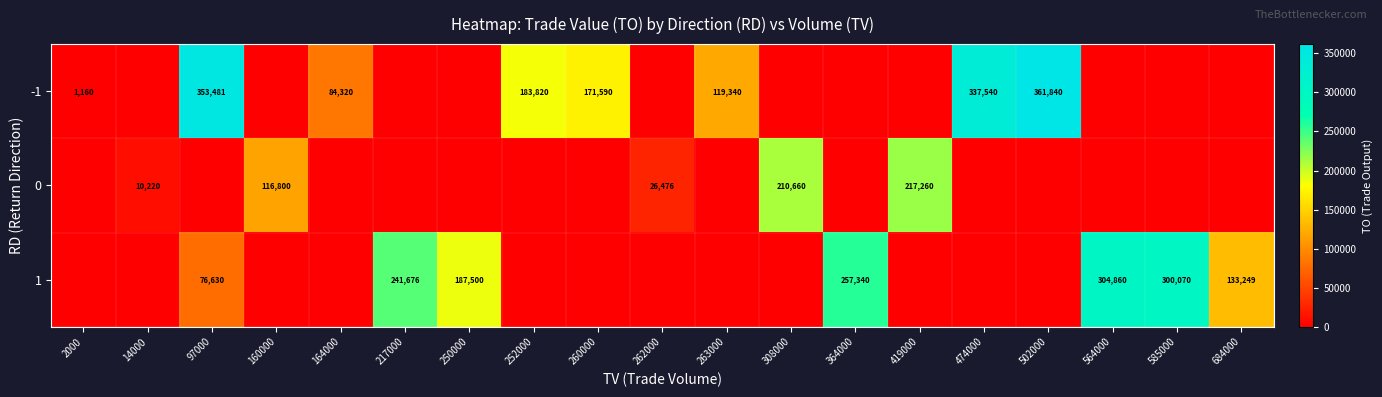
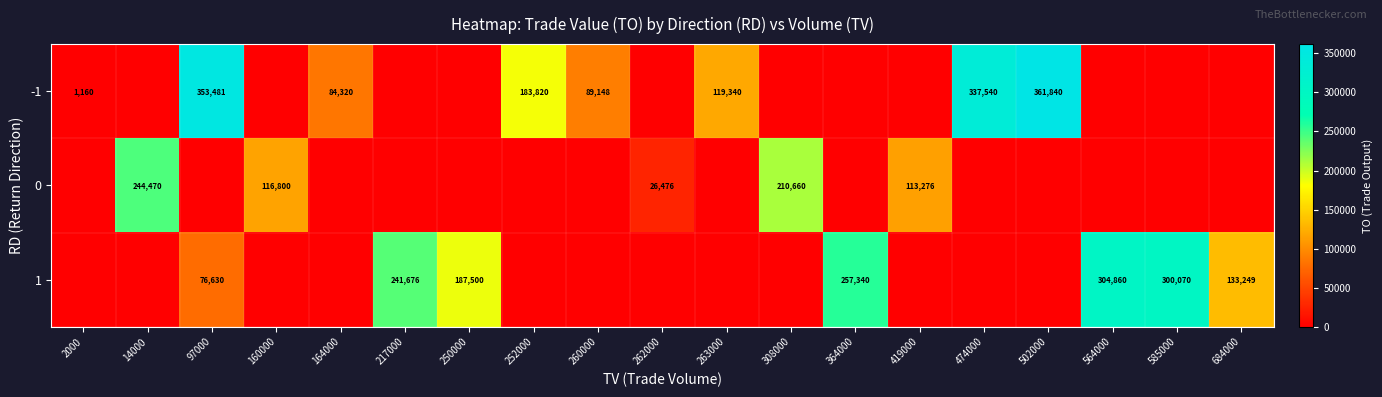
  {
    "-1": {
      "2000": "1,160",
      "97000": "353,481",
      "164000": "84,320",
      "252000": "183,820",
-     "260000": "171,590",
+     "260000": "89,148",
      "263000": "119,340",
      "474000": "337,540",
      "502000": "361,840"
    },
    "0": {
-     "14000": "10,220",
+     "14000": "244,470",
      "160000": "116,800",
      "262000": "26,476",
      "308000": "210,660",
-     "419000": "217,260"
+     "419000": "113,276"
    },
    "1": {
      "97000": "76,630",
      "217000": "241,676",
      "250000": "187,500",
      "364000": "257,340",
      "564000": "304,860",
      "585000": "300,070",
      "684000": "133,249"
    }
  }
